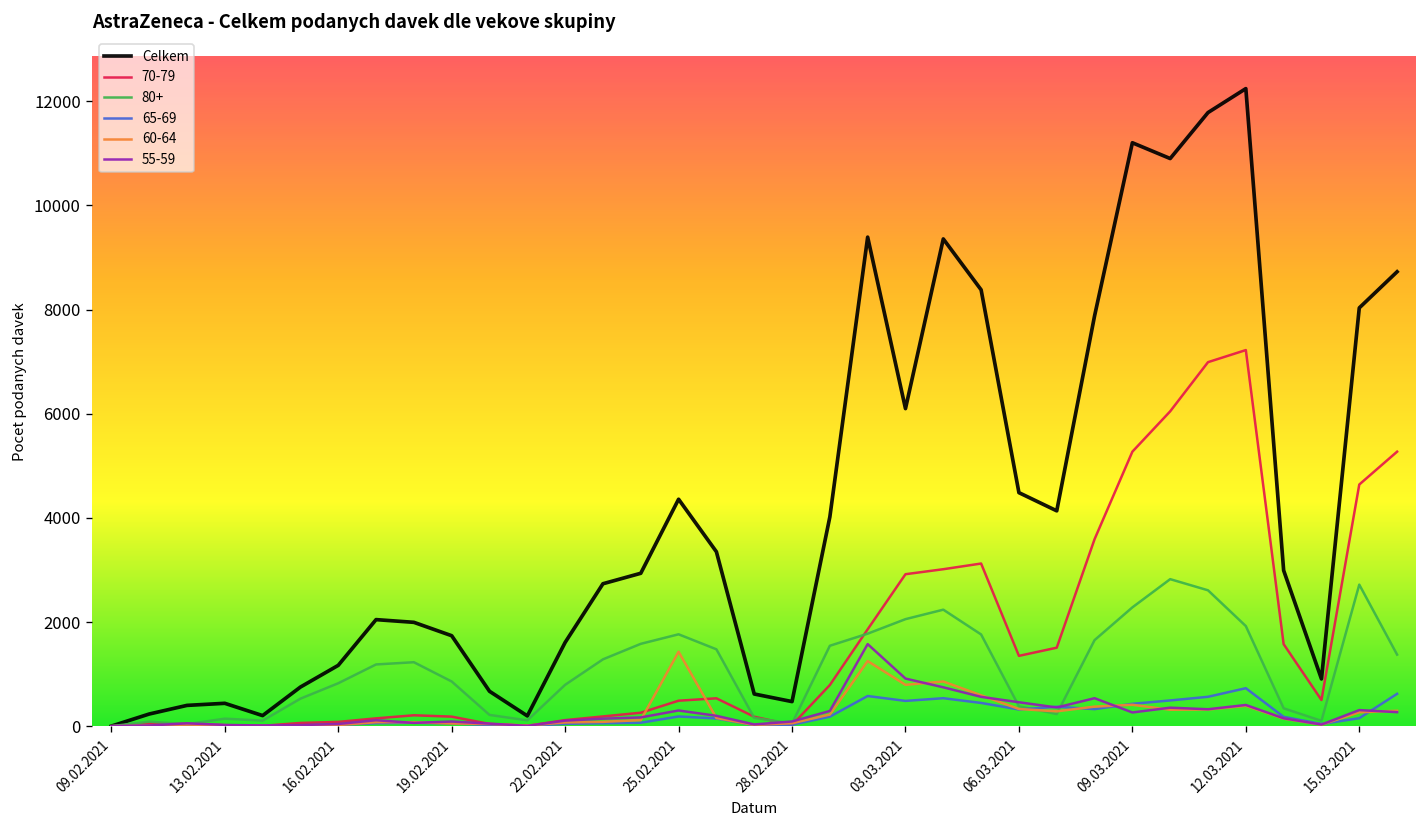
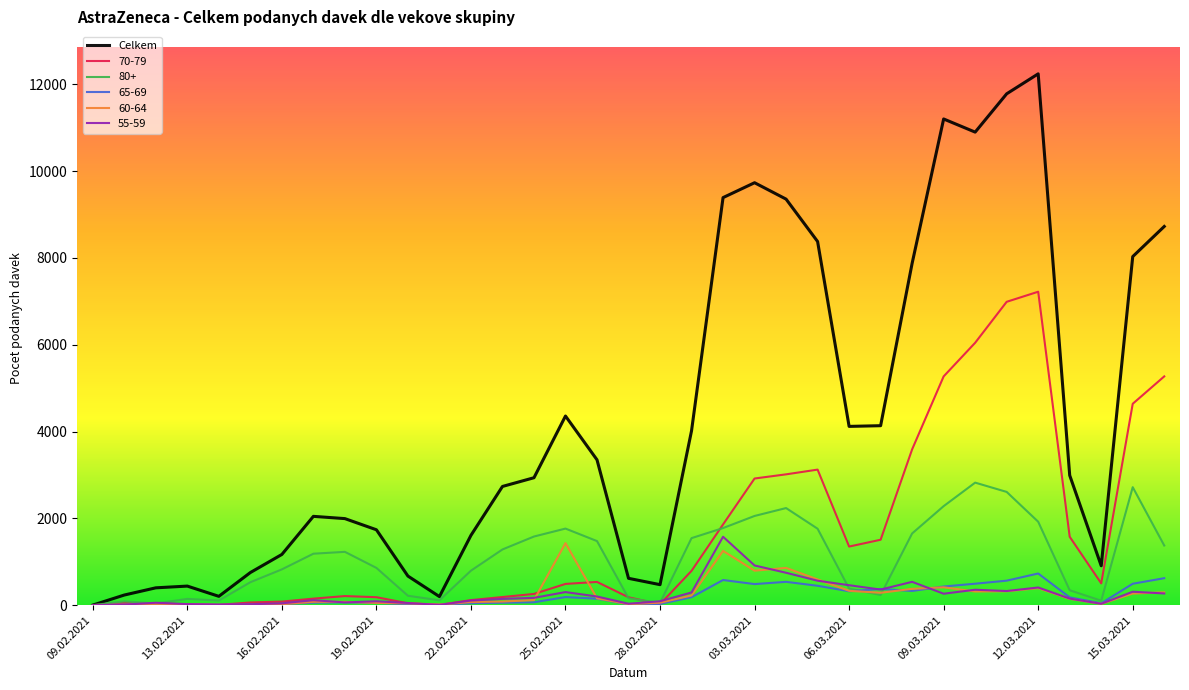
  {
    "Celkem": {
      "13.02.2021": 400,
      "16.02.2021": 1200,
      "19.02.2021": 1700,
      "22.02.2021": 1600,
      "25.02.2021": 4400,
      "28.02.2021": 500,
-     "03.03.2021": 6100,
-     "06.03.2021": 4500,
+     "03.03.2021": 9700,
+     "06.03.2021": 4100,
      "09.03.2021": 11200,
      "12.03.2021": 12200,
      "15.03.2021": 8000
    },
    "70-79": {
      "19.02.2021": 200,
      "25.02.2021": 500,
      "03.03.2021": 2900,
      "06.03.2021": 1400,
      "09.03.2021": 5300,
      "12.03.2021": 7200,
      "15.03.2021": 4600
    },
    "80+": {
      "13.02.2021": 100,
      "16.02.2021": 800,
      "19.02.2021": 900,
      "22.02.2021": 800,
      "25.02.2021": 1800,
      "03.03.2021": 2100,
      "09.03.2021": 2300,
      "12.03.2021": 1900,
      "15.03.2021": 2700
    },
    "65-69": {
      "25.02.2021": 200,
      "03.03.2021": 500,
      "12.03.2021": 700,
-     "15.03.2021": 200
+     "15.03.2021": 500
    },
    "60-64": {
      "25.02.2021": 1400,
      "03.03.2021": 800
    },
    "55-59": {
      "25.02.2021": 300,
      "03.03.2021": 900,
      "06.03.2021": 500,
      "09.03.2021": 300
    }
  }
